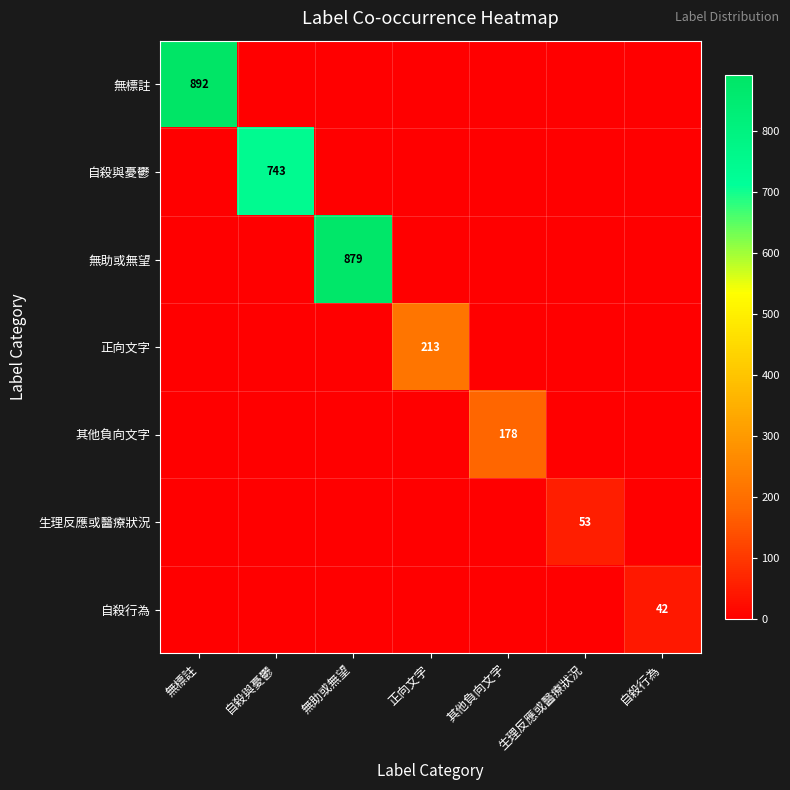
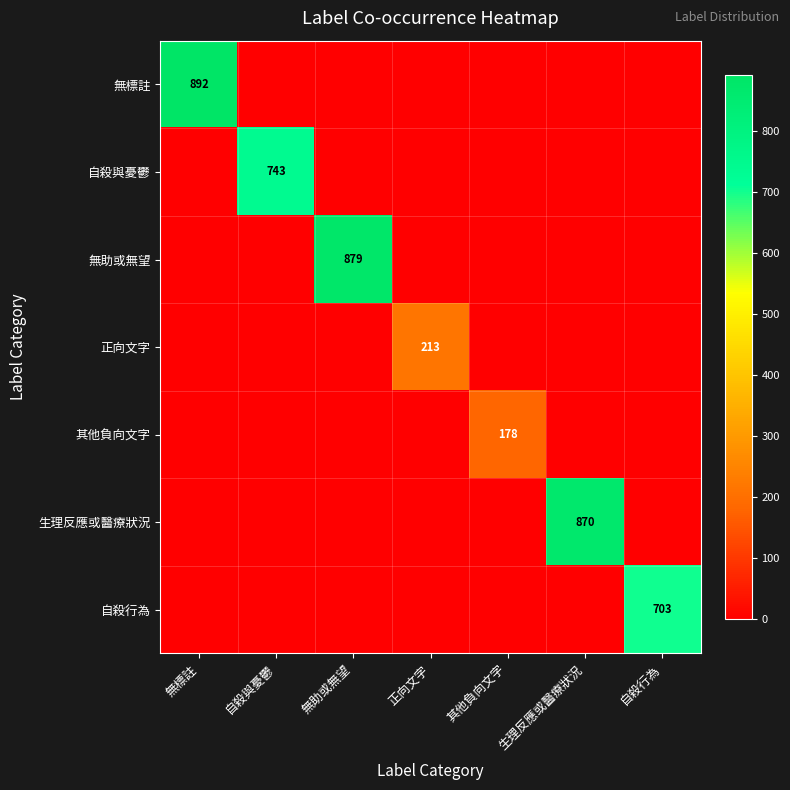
  {
    "無標註": {
      "無標註": 892
    },
    "自殺與憂鬱": {
      "自殺與憂鬱": 743
    },
    "無助或無望": {
      "無助或無望": 879
    },
    "正向文字": {
      "正向文字": 213
    },
    "其他負向文字": {
      "其他負向文字": 178
    },
    "生理反應或醫療狀況": {
-     "生理反應或醫療狀況": 53
+     "生理反應或醫療狀況": 870
    },
    "自殺行為": {
-     "自殺行為": 42
+     "自殺行為": 703
    }
  }
